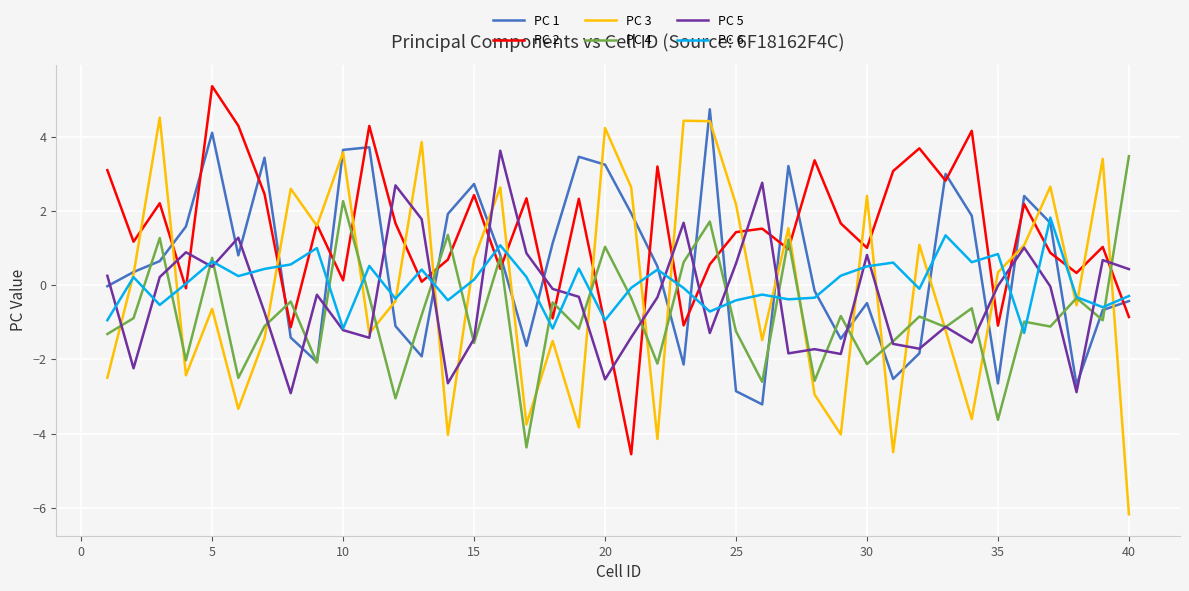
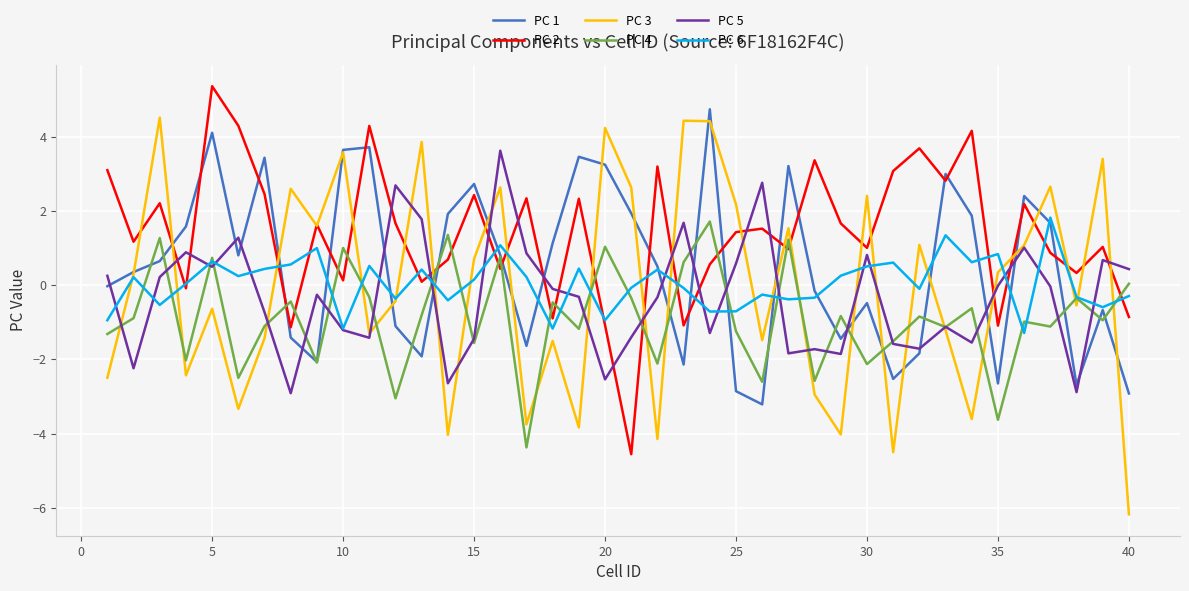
  {
    "PC 1": {
      "5": 4.1,
      "15": 2.7,
      "20": 3.2,
      "25": -2.9,
      "30": -0.5,
      "35": -2.7,
-     "40": -0.4
+     "40": -2.9
    },
    "PC 2": {
      "5": 5.4,
      "10": 0.1,
      "15": 2.4,
      "20": -1.1,
      "25": 1.4,
      "30": 1.0,
      "35": -1.1,
      "40": -0.9
    },
    "PC 3": {
      "5": -0.6,
      "15": 0.7,
      "20": 4.2,
      "25": 2.2,
      "30": 2.4,
      "35": 0.3,
      "40": -6.2
    },
    "PC 4": {
      "5": 0.7,
-     "10": 2.3,
+     "10": 1.0,
      "15": -1.6,
      "20": 1.0,
      "25": -1.2,
      "30": -2.1,
      "35": -3.6,
-     "40": 3.5
+     "40": 0.0
    },
    "PC 5": {
      "5": 0.5,
      "15": -1.4,
      "20": -2.5,
      "25": 0.6,
      "30": 0.8,
      "35": 0.0,
      "40": 0.4
    },
    "PC 6": {
      "5": 0.6,
      "15": 0.1,
      "20": -0.9,
-     "25": -0.4,
+     "25": -0.7,
      "30": 0.5,
      "35": 0.8,
      "40": -0.3
    }
  }
